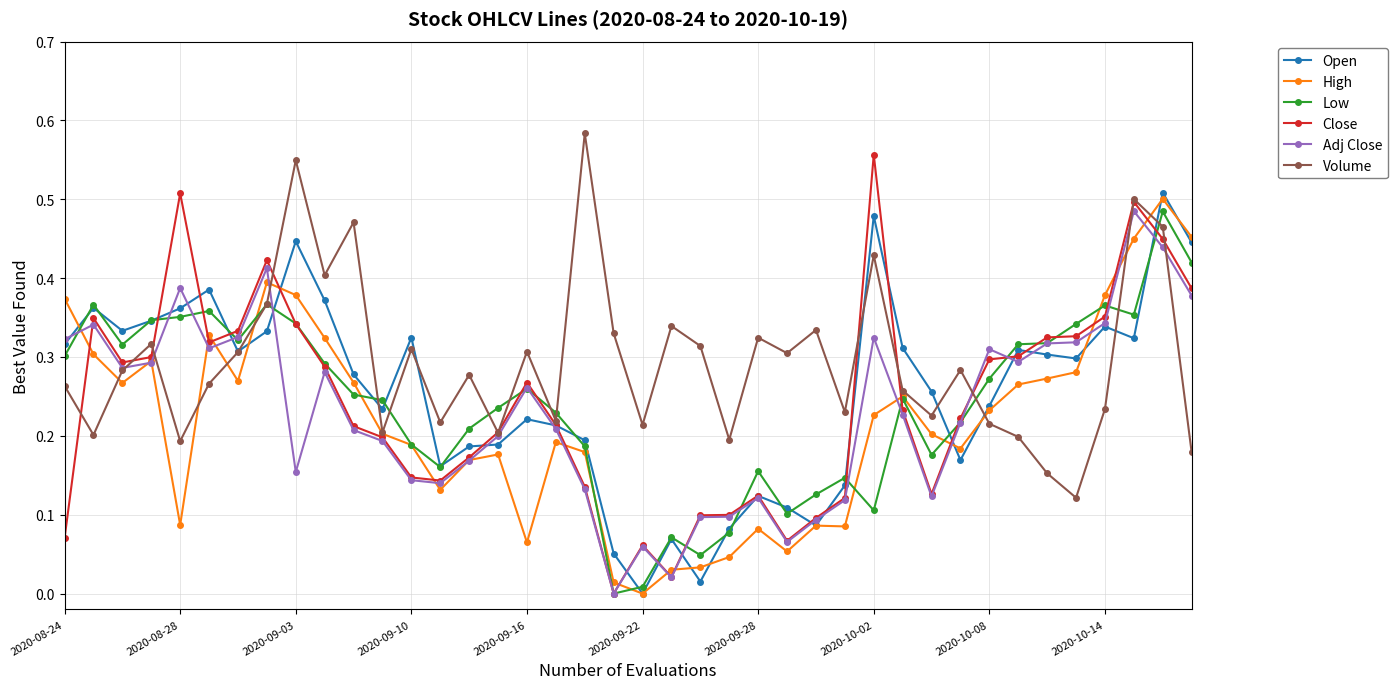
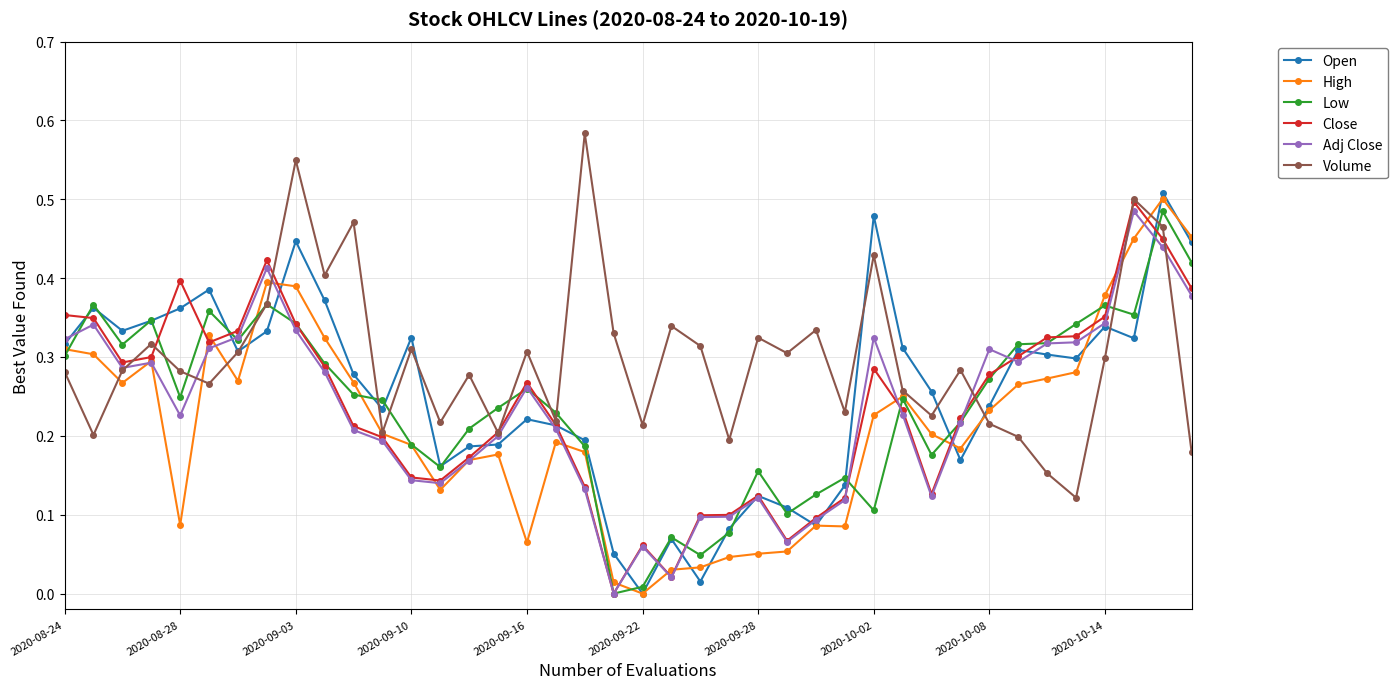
  {
    "Open": {
      "2020-08-24": 0.32,
      "2020-08-28": 0.36,
      "2020-09-03": 0.45,
      "2020-09-10": 0.32,
      "2020-09-16": 0.22,
      "2020-10-02": 0.48,
      "2020-10-08": 0.24,
      "2020-10-14": 0.34
    },
    "High": {
-     "2020-08-24": 0.37,
+     "2020-08-24": 0.31,
      "2020-08-28": 0.09,
-     "2020-09-03": 0.38,
+     "2020-09-03": 0.39,
      "2020-09-16": 0.06,
-     "2020-09-28": 0.08,
+     "2020-09-28": 0.05,
      "2020-10-02": 0.23,
      "2020-10-08": 0.23,
      "2020-10-14": 0.38
    },
    "Low": {
      "2020-08-24": 0.30,
-     "2020-08-28": 0.35,
+     "2020-08-28": 0.25,
      "2020-09-22": 0.01,
      "2020-09-28": 0.16,
      "2020-10-02": 0.11,
      "2020-10-08": 0.27,
      "2020-10-14": 0.37
    },
    "Close": {
-     "2020-08-24": 0.07,
-     "2020-08-28": 0.51,
+     "2020-08-24": 0.35,
+     "2020-08-28": 0.40,
      "2020-09-10": 0.15,
      "2020-09-16": 0.27,
-     "2020-10-02": 0.56,
-     "2020-10-08": 0.30,
+     "2020-10-02": 0.29,
+     "2020-10-08": 0.28,
      "2020-10-14": 0.35
    },
    "Adj Close": {
      "2020-08-24": 0.32,
-     "2020-08-28": 0.39,
-     "2020-09-03": 0.15,
+     "2020-08-28": 0.23,
+     "2020-09-03": 0.33,
      "2020-09-10": 0.14,
      "2020-10-02": 0.32,
      "2020-10-08": 0.31,
      "2020-10-14": 0.34
    },
    "Volume": {
-     "2020-08-24": 0.26,
-     "2020-08-28": 0.19,
+     "2020-08-24": 0.28,
+     "2020-08-28": 0.28,
      "2020-09-03": 0.55,
      "2020-09-10": 0.31,
      "2020-09-16": 0.31,
      "2020-09-22": 0.21,
      "2020-09-28": 0.32,
      "2020-10-02": 0.43,
      "2020-10-08": 0.22,
-     "2020-10-14": 0.23
+     "2020-10-14": 0.30
    }
  }
